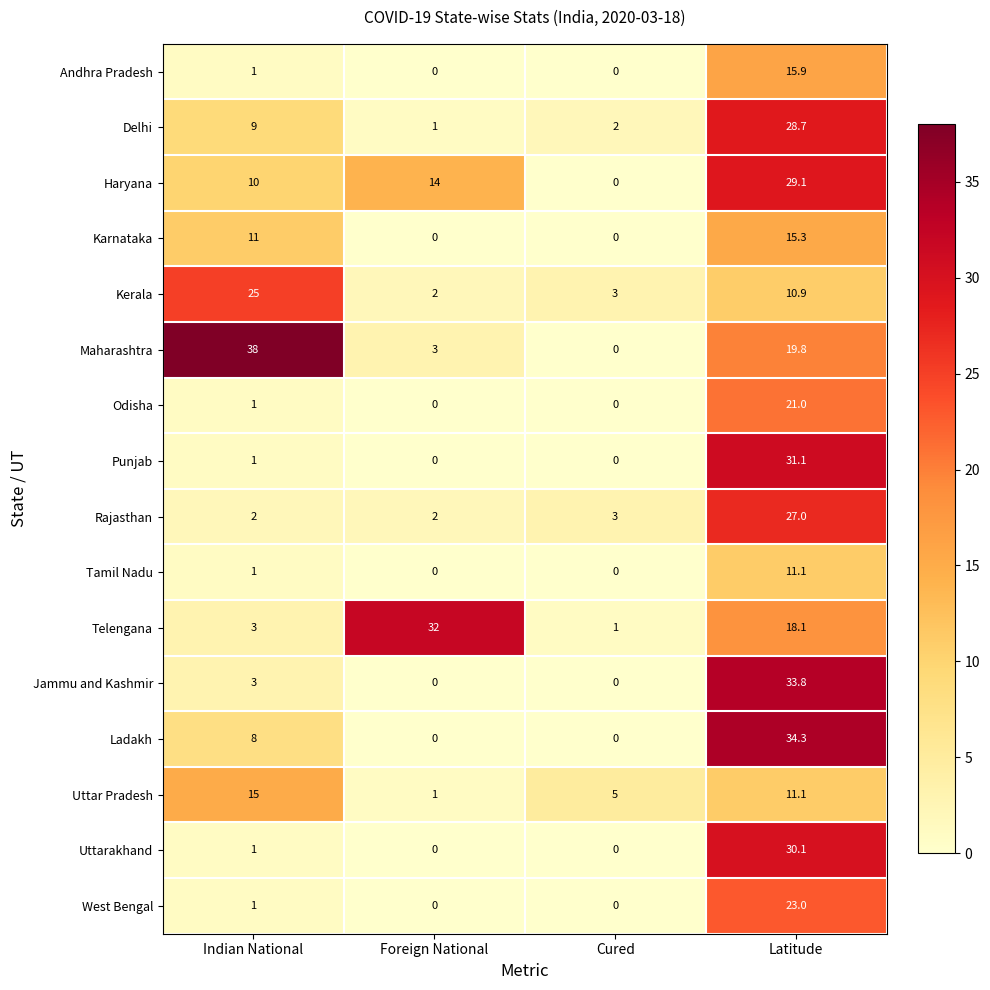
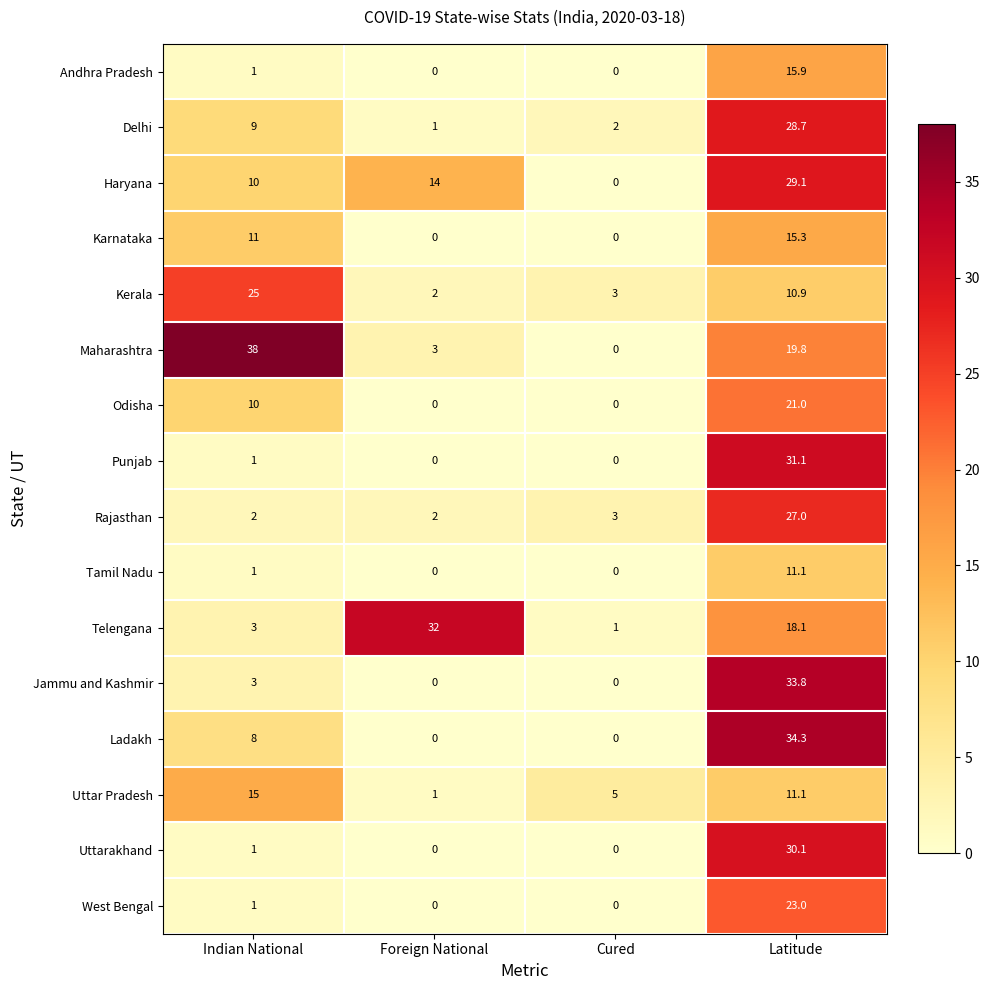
  {
    "Andhra Pradesh": {
      "Indian National": 1,
      "Foreign National": 0,
      "Cured": 0,
      "Latitude": 15.9
    },
    "Delhi": {
      "Indian National": 9,
      "Foreign National": 1,
      "Cured": 2,
      "Latitude": 28.7
    },
    "Haryana": {
      "Indian National": 10,
      "Foreign National": 14,
      "Cured": 0,
      "Latitude": 29.1
    },
    "Karnataka": {
      "Indian National": 11,
      "Foreign National": 0,
      "Cured": 0,
      "Latitude": 15.3
    },
    "Kerala": {
      "Indian National": 25,
      "Foreign National": 2,
      "Cured": 3,
      "Latitude": 10.9
    },
    "Maharashtra": {
      "Indian National": 38,
      "Foreign National": 3,
      "Cured": 0,
      "Latitude": 19.8
    },
    "Odisha": {
-     "Indian National": 1,
+     "Indian National": 10,
      "Foreign National": 0,
      "Cured": 0,
      "Latitude": 21.0
    },
    "Punjab": {
      "Indian National": 1,
      "Foreign National": 0,
      "Cured": 0,
      "Latitude": 31.1
    },
    "Rajasthan": {
      "Indian National": 2,
      "Foreign National": 2,
      "Cured": 3,
      "Latitude": 27.0
    },
    "Tamil Nadu": {
      "Indian National": 1,
      "Foreign National": 0,
      "Cured": 0,
      "Latitude": 11.1
    },
    "Telengana": {
      "Indian National": 3,
      "Foreign National": 32,
      "Cured": 1,
      "Latitude": 18.1
    },
    "Jammu and Kashmir": {
      "Indian National": 3,
      "Foreign National": 0,
      "Cured": 0,
      "Latitude": 33.8
    },
    "Ladakh": {
      "Indian National": 8,
      "Foreign National": 0,
      "Cured": 0,
      "Latitude": 34.3
    },
    "Uttar Pradesh": {
      "Indian National": 15,
      "Foreign National": 1,
      "Cured": 5,
      "Latitude": 11.1
    },
    "Uttarakhand": {
      "Indian National": 1,
      "Foreign National": 0,
      "Cured": 0,
      "Latitude": 30.1
    },
    "West Bengal": {
      "Indian National": 1,
      "Foreign National": 0,
      "Cured": 0,
      "Latitude": 23.0
    }
  }
